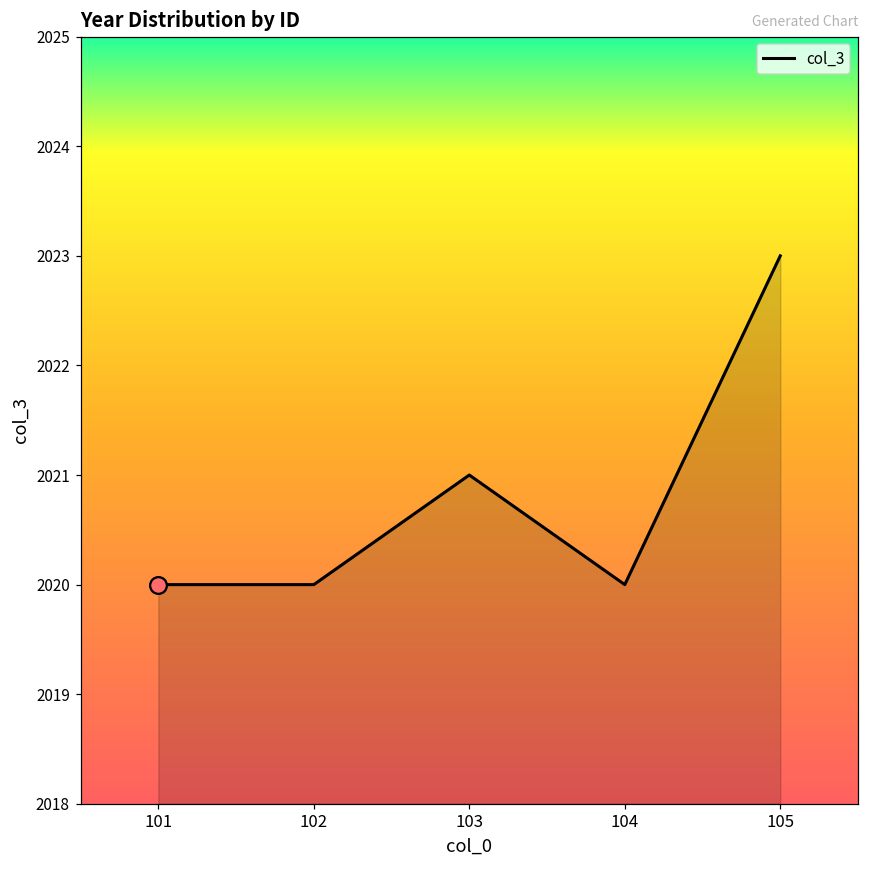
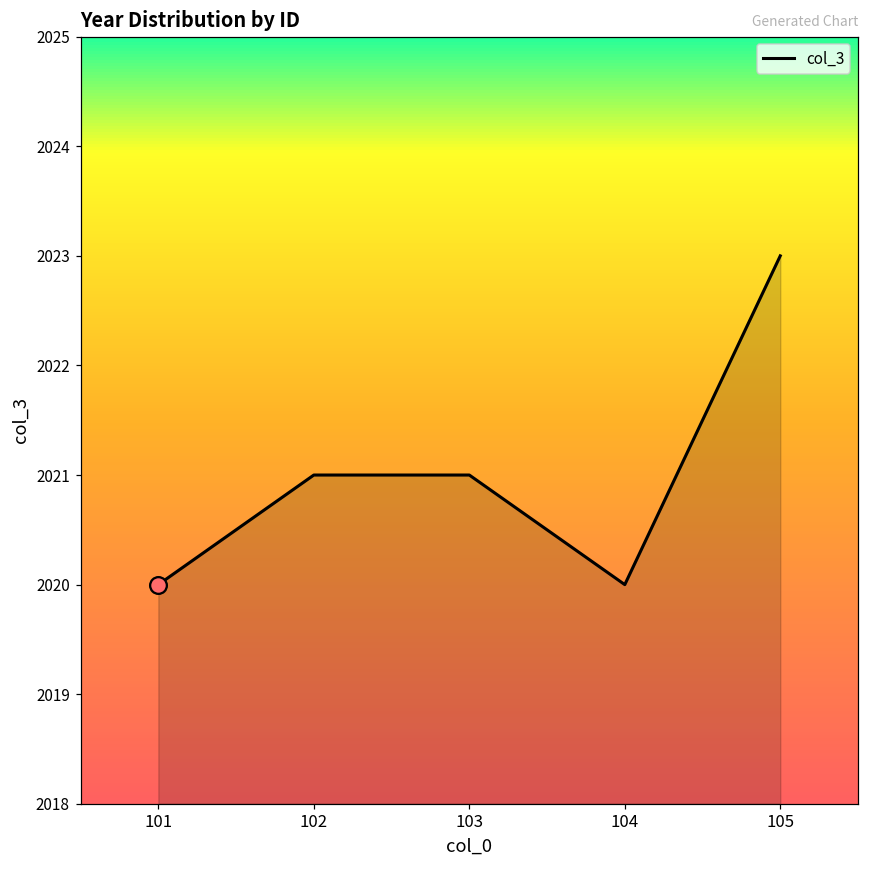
  {
    "col_3": {
-     "102": 2020,
+     "102": 2021,
      "103": 2021,
      "104": 2020,
      "105": 2023
    }
  }
